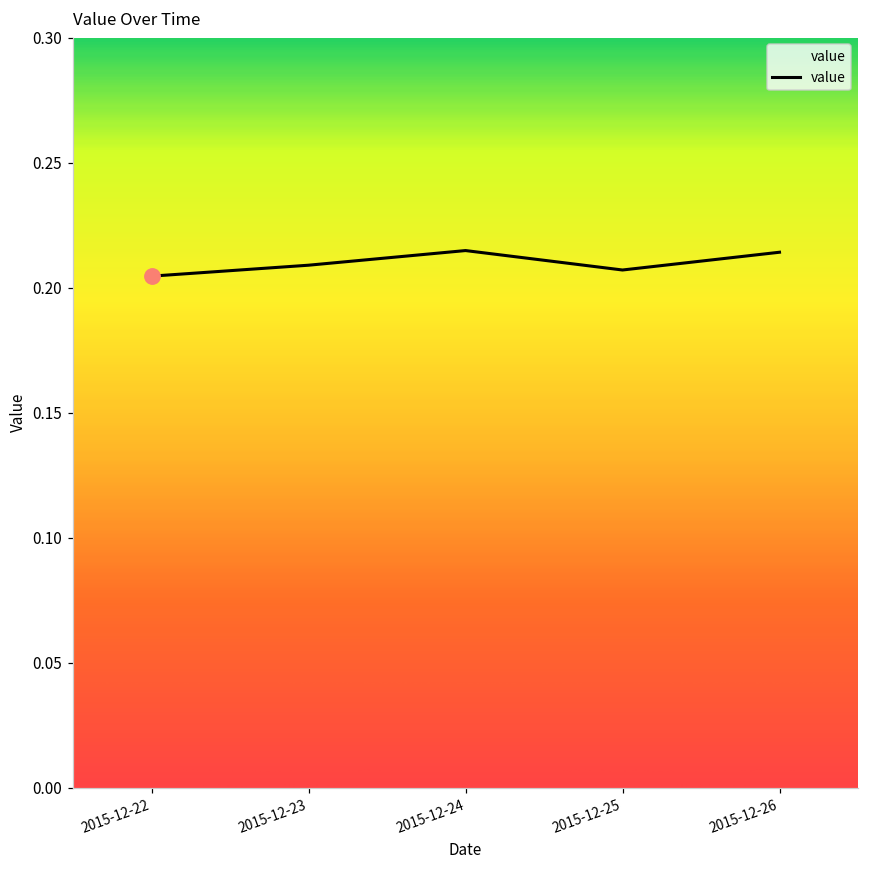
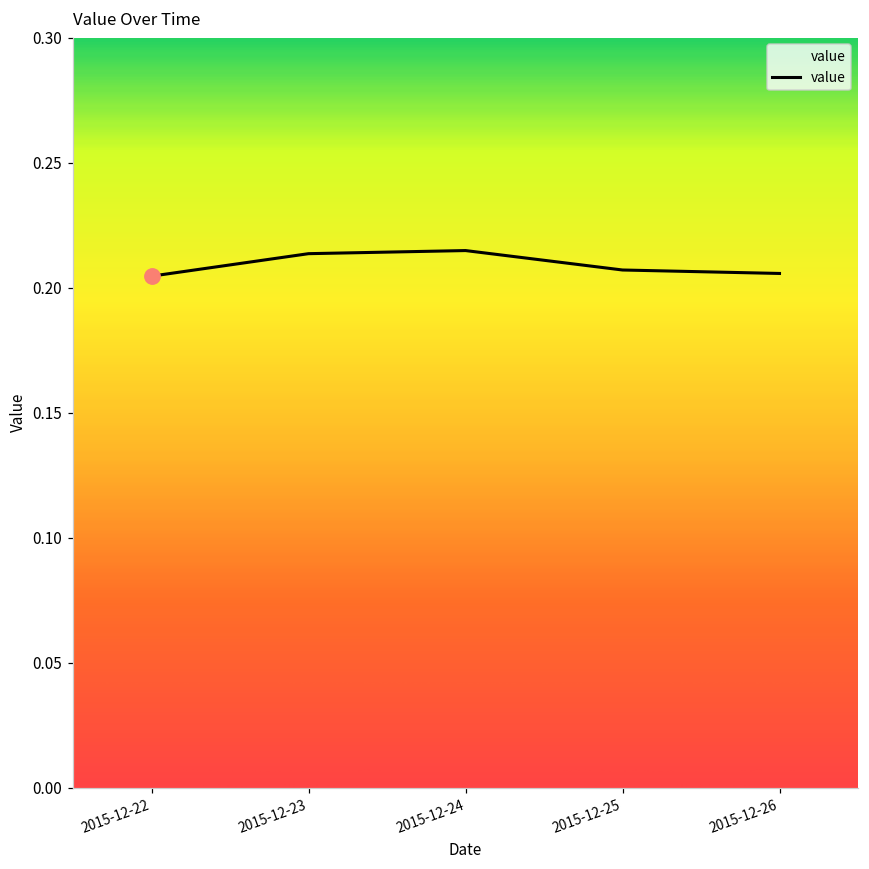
  {
    "value": {
-     "2015-12-23": 0.209,
+     "2015-12-23": 0.214,
      "2015-12-24": 0.215,
      "2015-12-25": 0.207,
-     "2015-12-26": 0.214
+     "2015-12-26": 0.206
    }
  }
